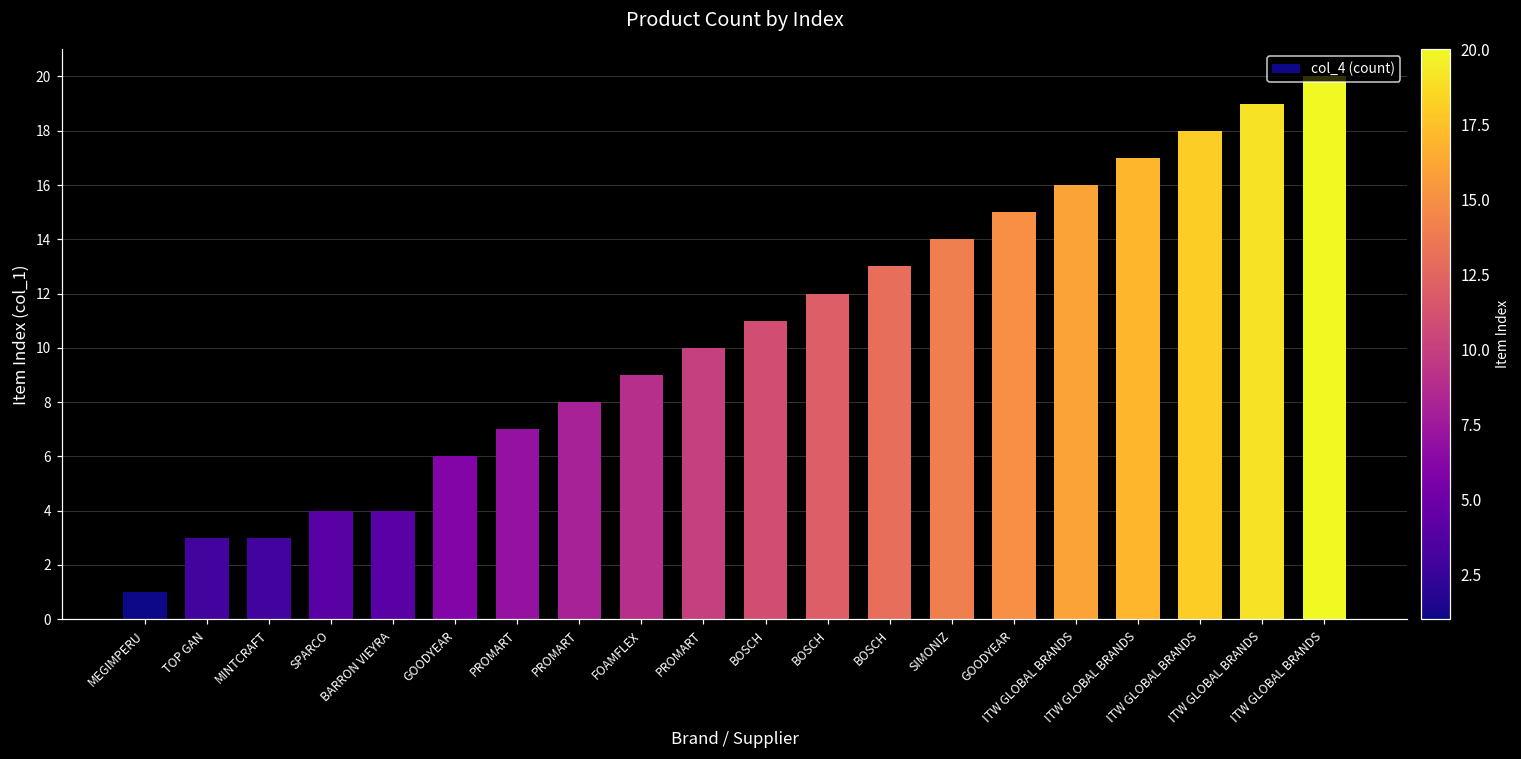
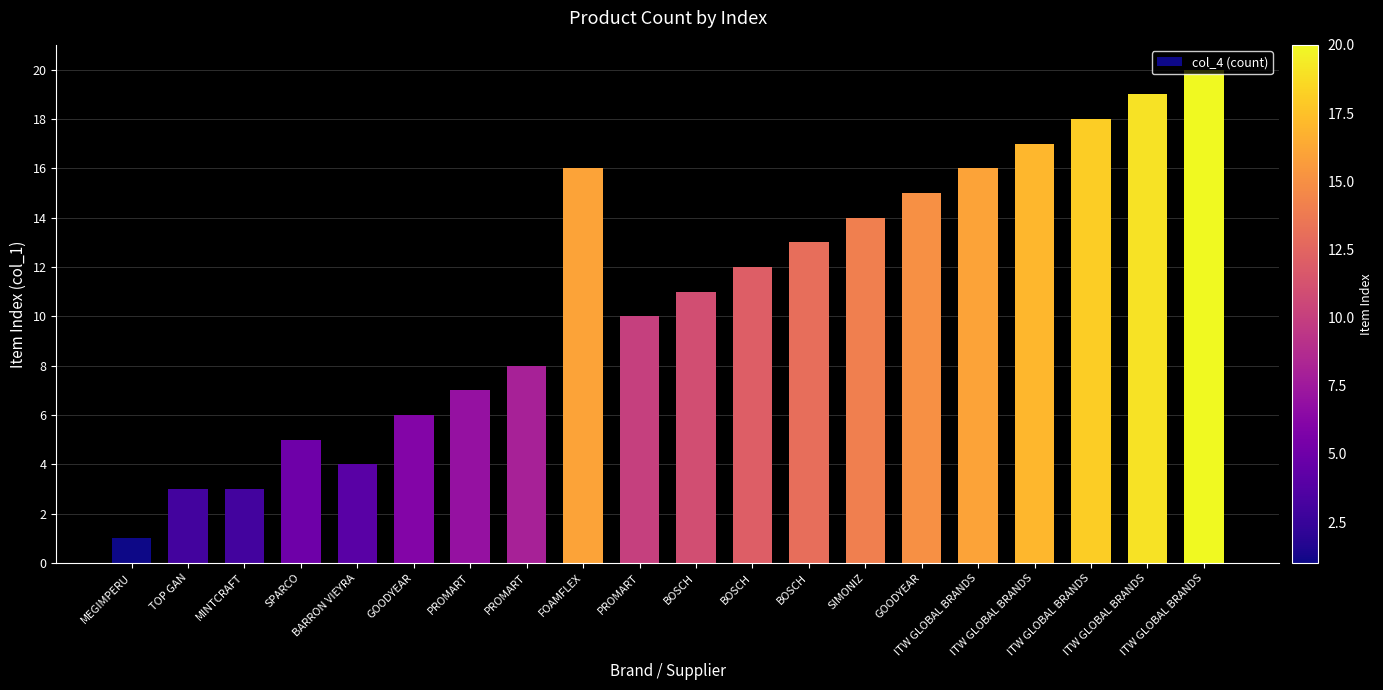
  {
    "MEGIMPERU": 1,
    "TOP GAN": 3,
    "MINTCRAFT": 3,
-   "SPARCO": 4,
+   "SPARCO": 5,
    "BARRON VIEYRA": 4,
-   "FOAMFLEX": 9,
+   "FOAMFLEX": 16,
    "SIMONIZ": 14
  }
